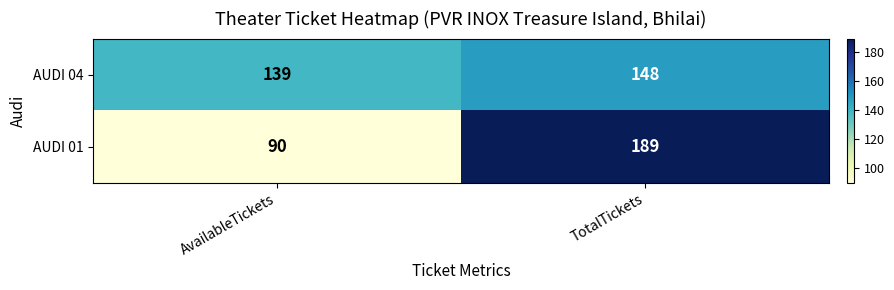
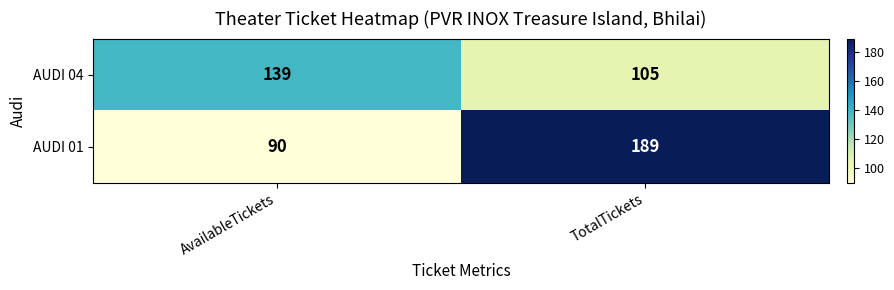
  {
    "AUDI 04": {
      "AvailableTickets": 139,
-     "TotalTickets": 148
+     "TotalTickets": 105
    },
    "AUDI 01": {
      "AvailableTickets": 90,
      "TotalTickets": 189
    }
  }
